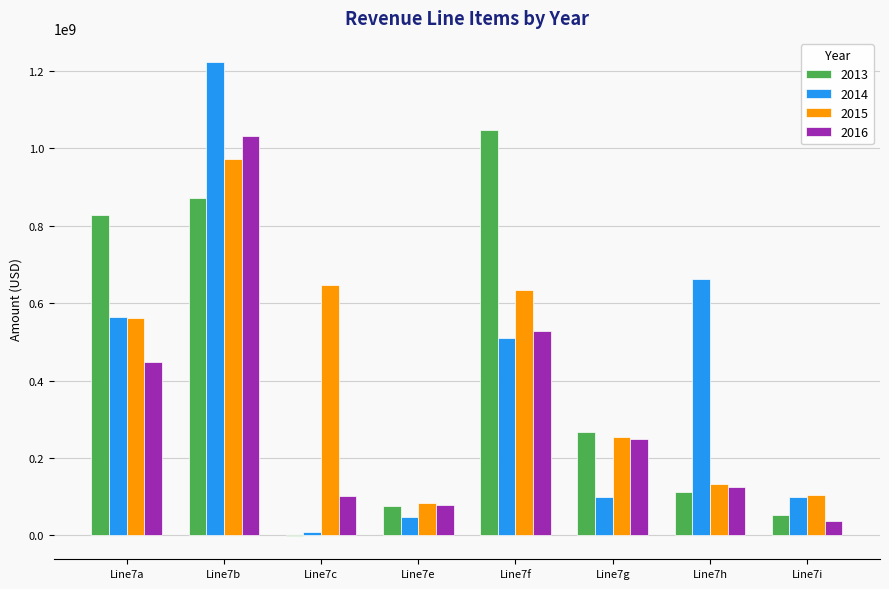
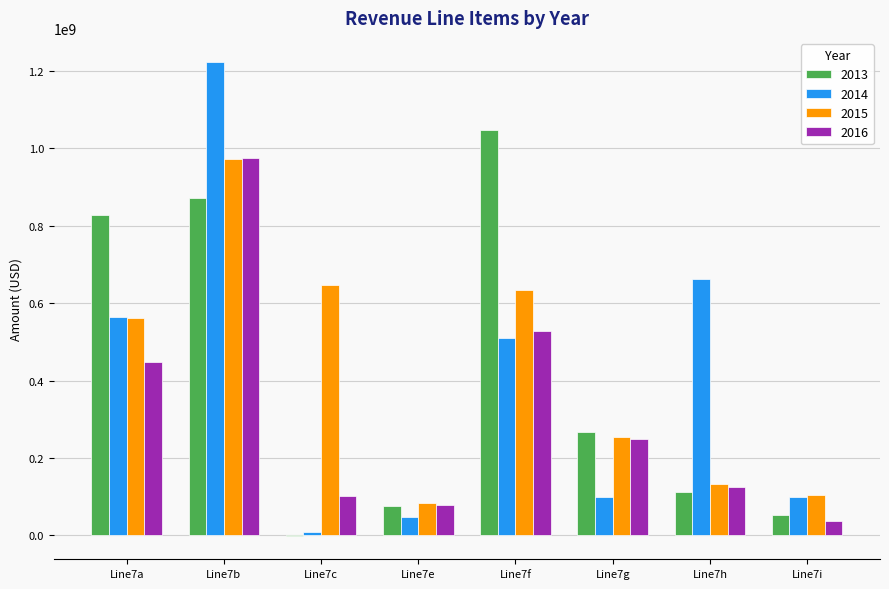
  {
    "2013": {
      "Line7a": 830000000,
      "Line7b": 870000000,
      "Line7e": 80000000,
      "Line7f": 1050000000,
      "Line7g": 270000000,
      "Line7h": 110000000,
      "Line7i": 50000000
    },
    "2014": {
      "Line7a": 560000000,
      "Line7b": 1220000000,
      "Line7c": 10000000,
      "Line7e": 50000000,
      "Line7f": 510000000,
      "Line7g": 100000000,
      "Line7h": 660000000,
      "Line7i": 100000000
    },
    "2015": {
      "Line7a": 560000000,
      "Line7b": 970000000,
      "Line7c": 650000000,
      "Line7e": 80000000,
      "Line7f": 630000000,
      "Line7g": 250000000,
      "Line7h": 130000000,
      "Line7i": 110000000
    },
    "2016": {
      "Line7a": 450000000,
-     "Line7b": 1030000000,
+     "Line7b": 970000000,
      "Line7c": 100000000,
      "Line7e": 80000000,
      "Line7f": 530000000,
      "Line7g": 250000000,
      "Line7h": 130000000,
      "Line7i": 40000000
    }
  }
